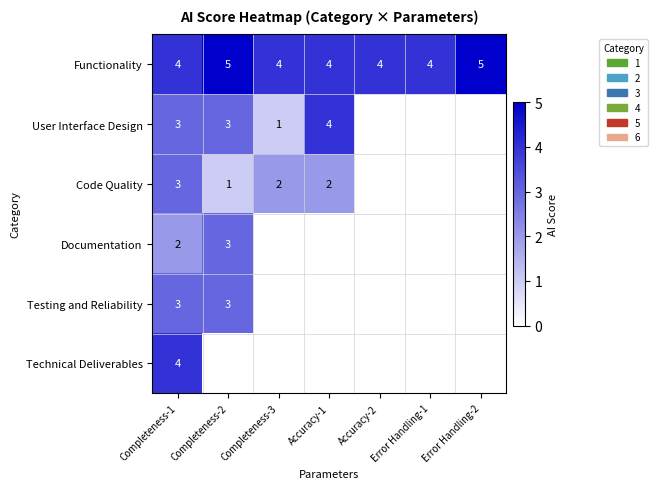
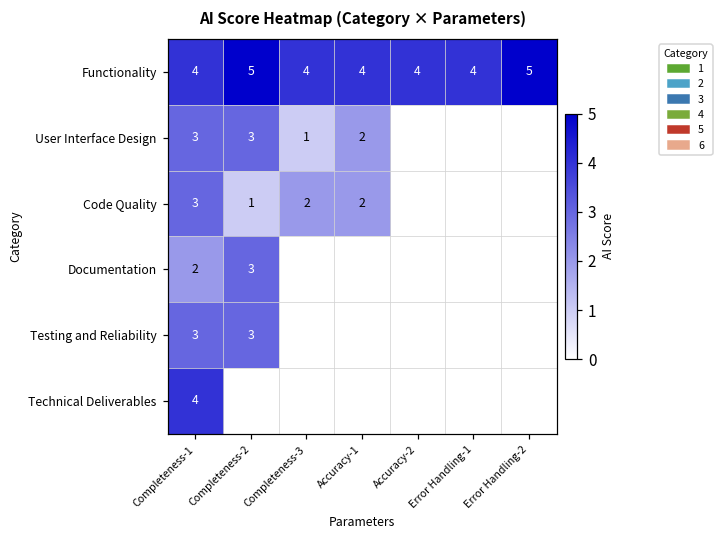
  {
    "Functionality": {
      "Completeness-1": 4,
      "Completeness-2": 5,
      "Completeness-3": 4,
      "Accuracy-1": 4,
      "Accuracy-2": 4,
      "Error Handling-1": 4,
      "Error Handling-2": 5
    },
    "User Interface Design": {
      "Completeness-1": 3,
      "Completeness-2": 3,
      "Completeness-3": 1,
-     "Accuracy-1": 4
+     "Accuracy-1": 2
    },
    "Code Quality": {
      "Completeness-1": 3,
      "Completeness-2": 1,
      "Completeness-3": 2,
      "Accuracy-1": 2
    },
    "Documentation": {
      "Completeness-1": 2,
      "Completeness-2": 3
    },
    "Testing and Reliability": {
      "Completeness-1": 3,
      "Completeness-2": 3
    },
    "Technical Deliverables": {
      "Completeness-1": 4
    }
  }
